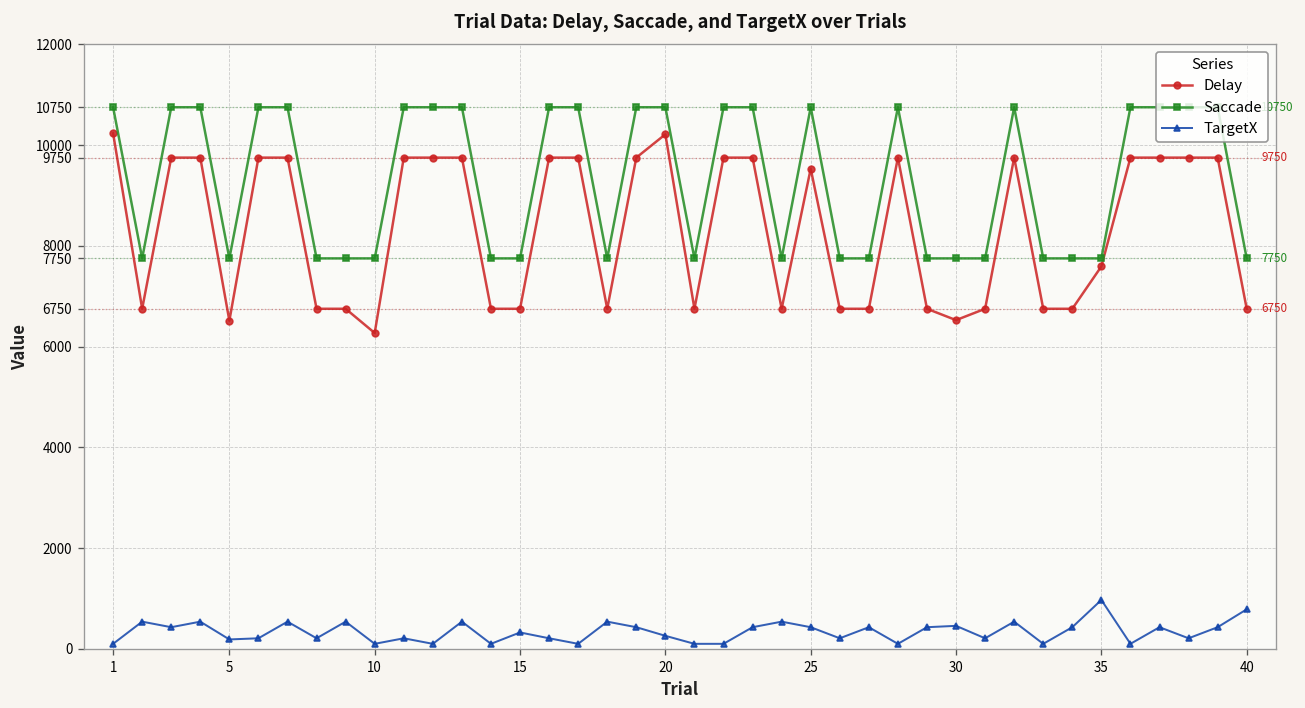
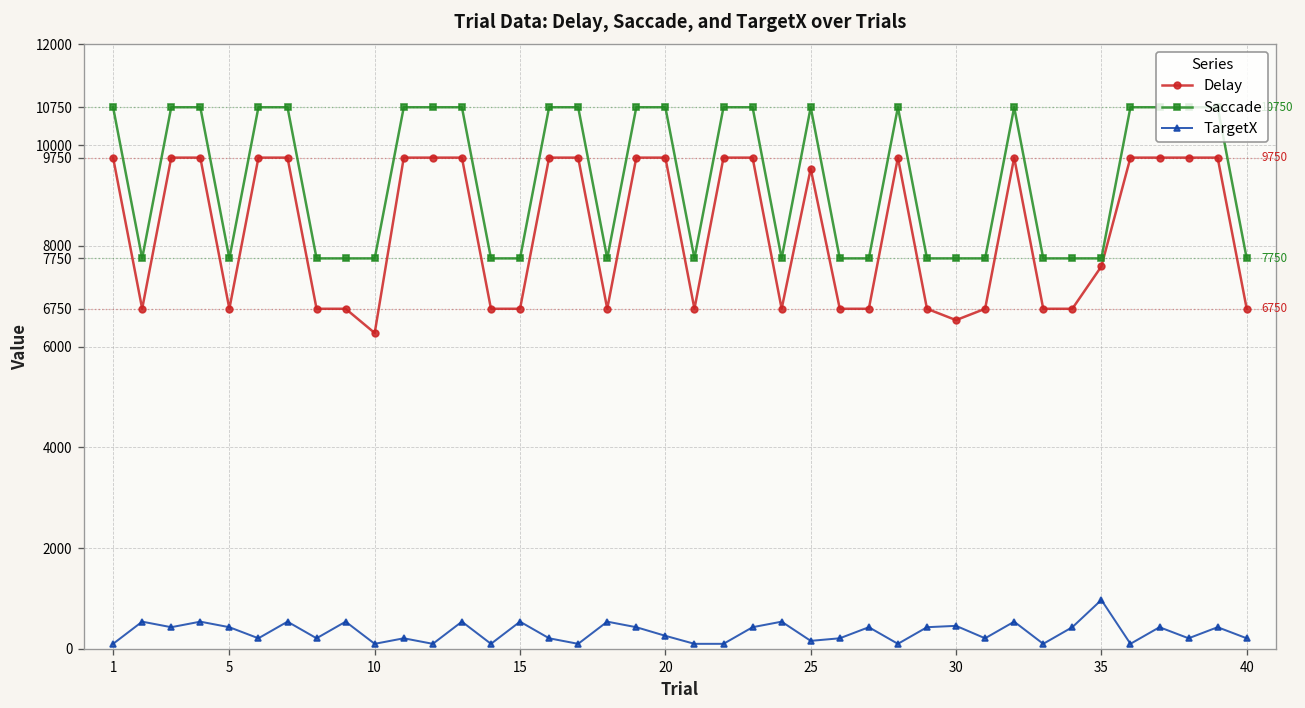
  {
    "Delay": {
-     "1": 10200,
-     "5": 6500,
+     "1": 9800,
+     "5": 6800,
      "10": 6300,
      "15": 6800,
-     "20": 10200,
+     "20": 9800,
      "25": 9500,
      "30": 6500,
      "35": 7600
    },
    "Saccade": {
      "40": 7750
    },
    "TargetX": {
      "1": 100,
-     "5": 200,
+     "5": 400,
      "10": 100,
-     "15": 300,
+     "15": 500,
      "20": 300,
-     "25": 400,
+     "25": 200,
      "30": 500,
      "35": 1000,
-     "40": 800
+     "40": 200
    }
  }
